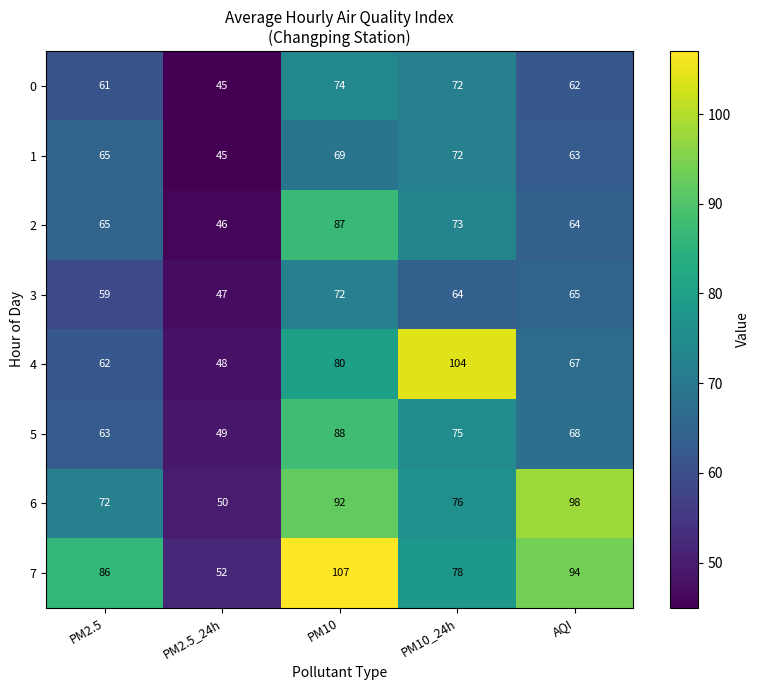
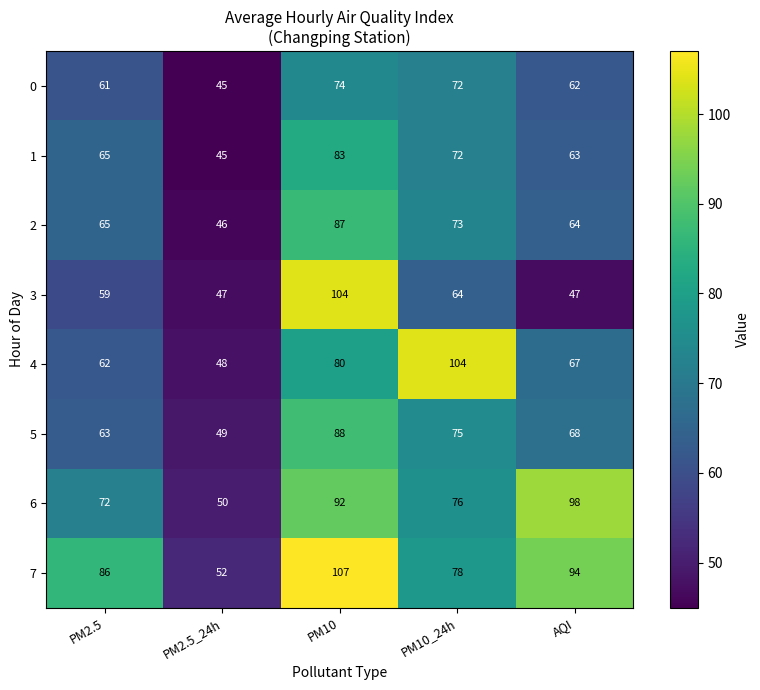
  {
    "0": {
      "PM2.5": 61,
      "PM2.5_24h": 45,
      "PM10": 74,
      "PM10_24h": 72,
      "AQI": 62
    },
    "1": {
      "PM2.5": 65,
      "PM2.5_24h": 45,
-     "PM10": 69,
+     "PM10": 83,
      "PM10_24h": 72,
      "AQI": 63
    },
    "2": {
      "PM2.5": 65,
      "PM2.5_24h": 46,
      "PM10": 87,
      "PM10_24h": 73,
      "AQI": 64
    },
    "3": {
      "PM2.5": 59,
      "PM2.5_24h": 47,
-     "PM10": 72,
+     "PM10": 104,
      "PM10_24h": 64,
-     "AQI": 65
+     "AQI": 47
    },
    "4": {
      "PM2.5": 62,
      "PM2.5_24h": 48,
      "PM10": 80,
      "PM10_24h": 104,
      "AQI": 67
    },
    "5": {
      "PM2.5": 63,
      "PM2.5_24h": 49,
      "PM10": 88,
      "PM10_24h": 75,
      "AQI": 68
    },
    "6": {
      "PM2.5": 72,
      "PM2.5_24h": 50,
      "PM10": 92,
      "PM10_24h": 76,
      "AQI": 98
    },
    "7": {
      "PM2.5": 86,
      "PM2.5_24h": 52,
      "PM10": 107,
      "PM10_24h": 78,
      "AQI": 94
    }
  }
